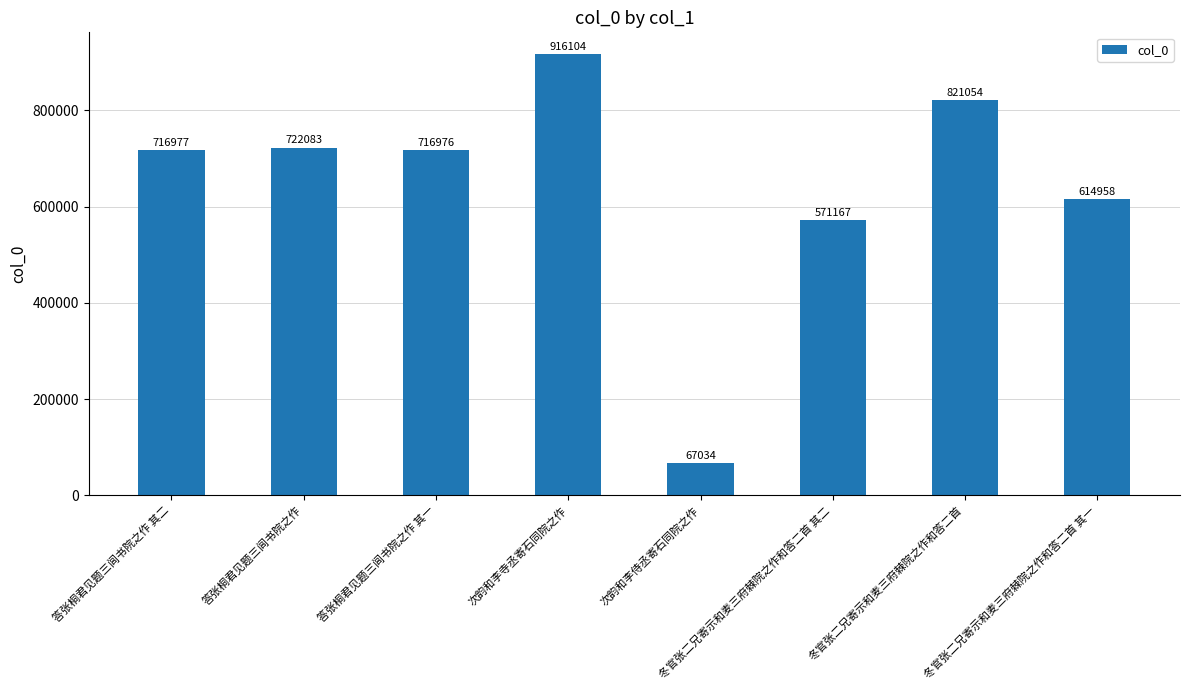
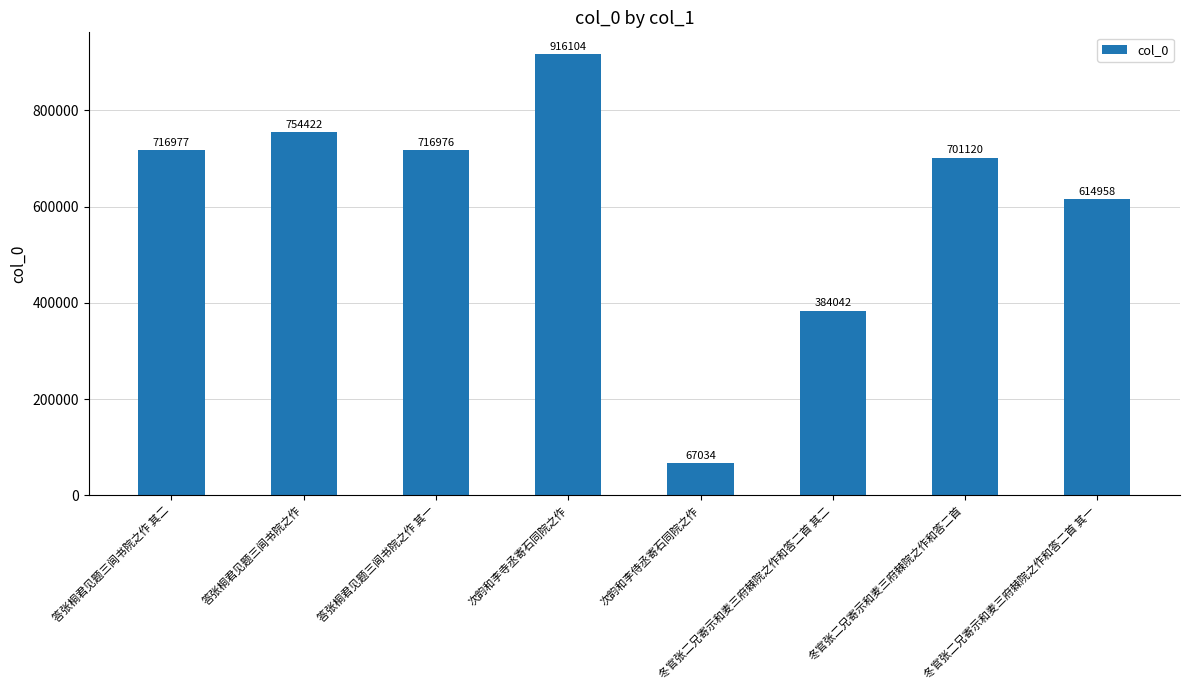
  {
    "答张桐君见题三闾书院之作 其二": 716977,
-   "答张桐君见题三闾书院之作": 722083,
+   "答张桐君见题三闾书院之作": 754422,
    "答张桐君见题三闾书院之作 其一": 716976,
    "次韵和李寺丞寄石同院之作": 916104,
    "次韵和李侍丞寄石同院之作": 67034,
-   "冬官张二兄寄示和麦三府棘院之作和答二首 其二": 571167,
-   "冬官张二兄寄示和麦三府棘院之作和答二首": 821054,
+   "冬官张二兄寄示和麦三府棘院之作和答二首 其二": 384042,
+   "冬官张二兄寄示和麦三府棘院之作和答二首": 701120,
    "冬官张二兄寄示和麦三府棘院之作和答二首 其一": 614958
  }
